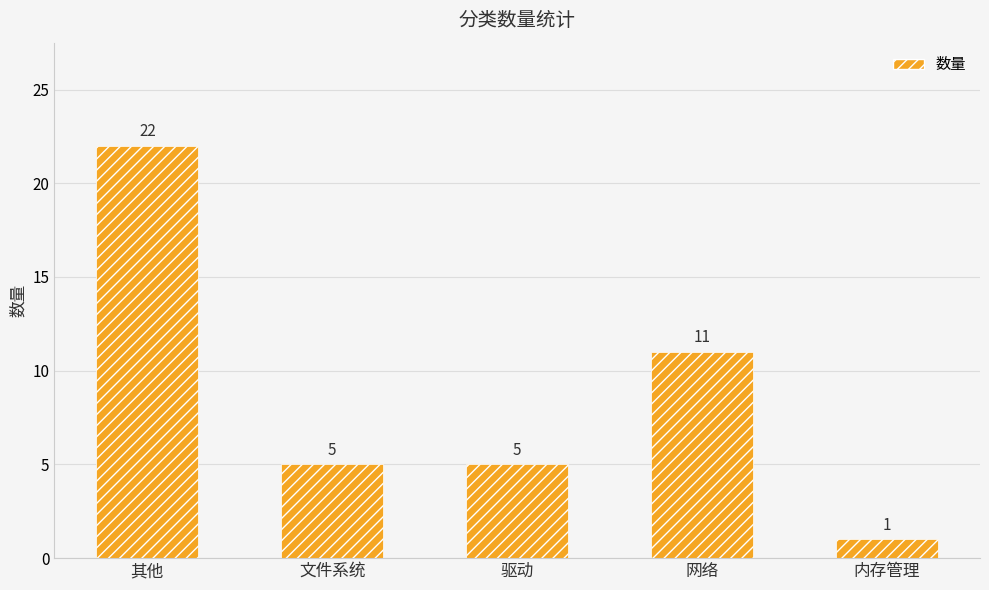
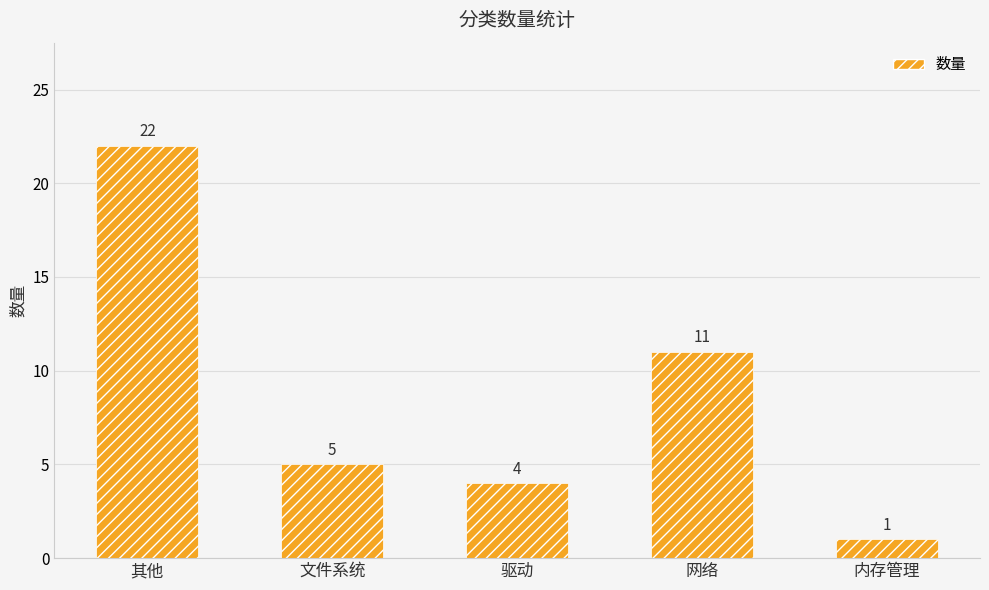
  {
    "其他": 22,
    "文件系统": 5,
-   "驱动": 5,
+   "驱动": 4,
    "网络": 11,
    "内存管理": 1
  }
